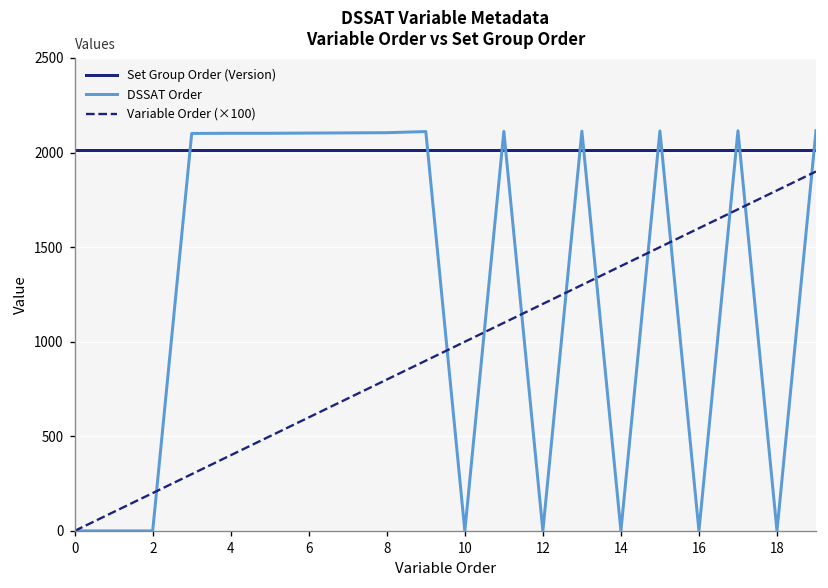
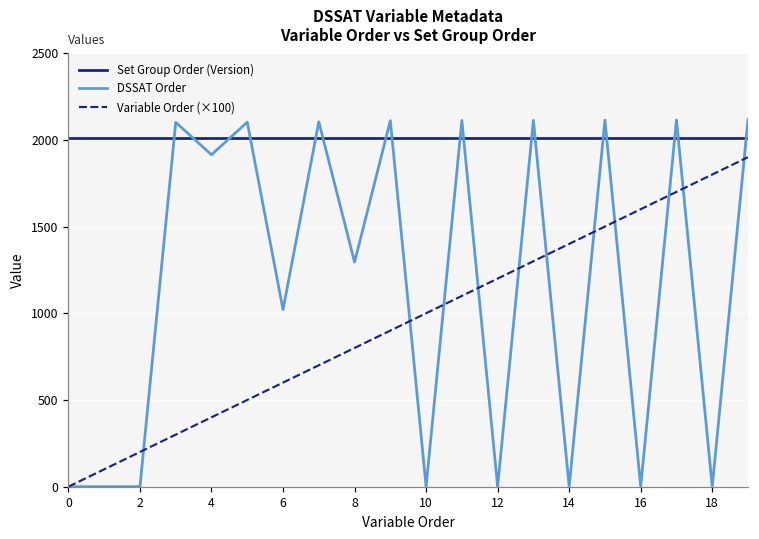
  {
    "DSSAT Order": {
      "2": 0,
-     "4": 2100,
-     "6": 2100,
-     "8": 2110,
+     "4": 1910,
+     "6": 1020,
+     "8": 1300,
      "10": 0,
      "12": 0,
      "14": 0,
      "16": 0,
      "18": 0
    }
  }
